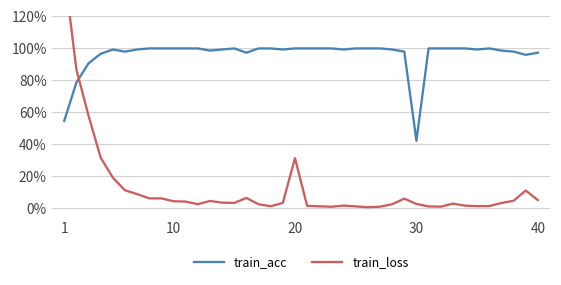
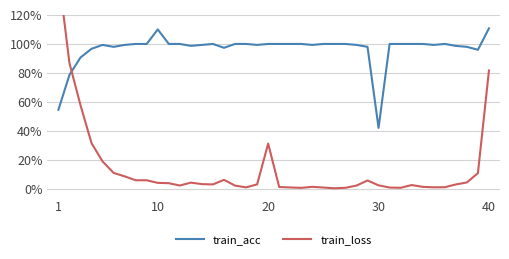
  {
    "train_acc": {
      "1": "55%",
-     "10": "100%",
+     "10": "110%",
      "20": "100%",
      "30": "42%",
-     "40": "97%"
+     "40": "111%"
    },
    "train_loss": {
      "10": "4%",
      "20": "31%",
      "30": "3%",
-     "40": "5%"
+     "40": "82%"
    }
  }
